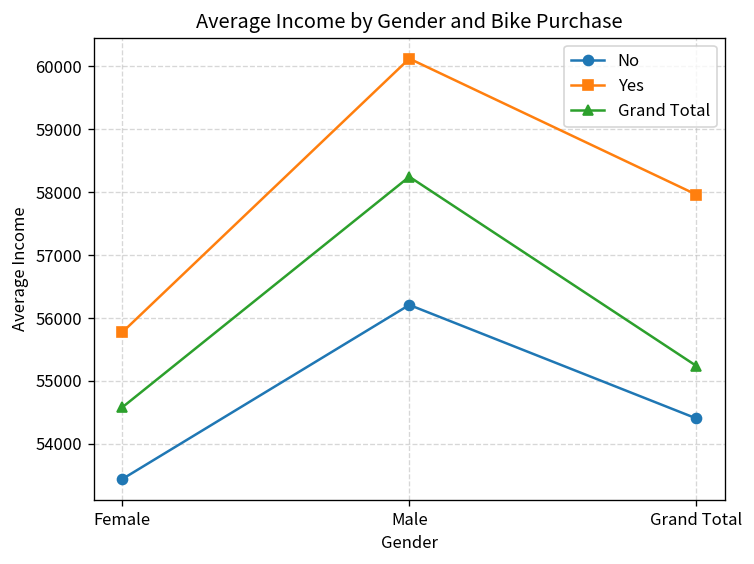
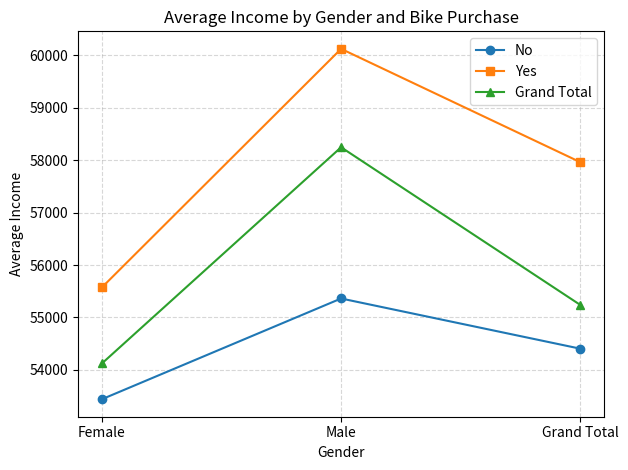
  {
    "No": {
      "Female": 53400,
-     "Male": 56200,
+     "Male": 55400,
      "Grand Total": 54400
    },
    "Yes": {
-     "Female": 55800,
+     "Female": 55600,
      "Male": 60100,
      "Grand Total": 58000
    },
    "Grand Total": {
-     "Female": 54600,
+     "Female": 54100,
      "Male": 58200,
      "Grand Total": 55200
    }
  }
